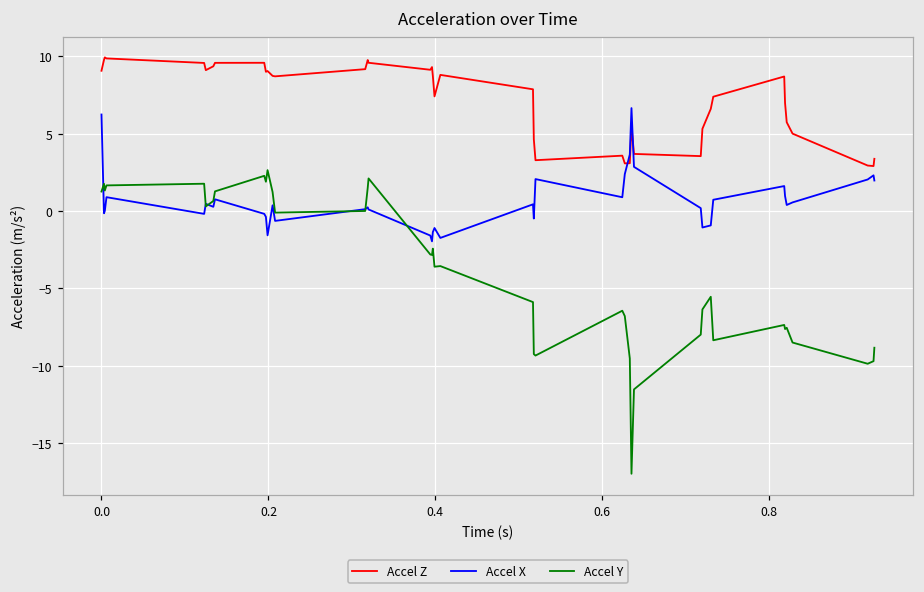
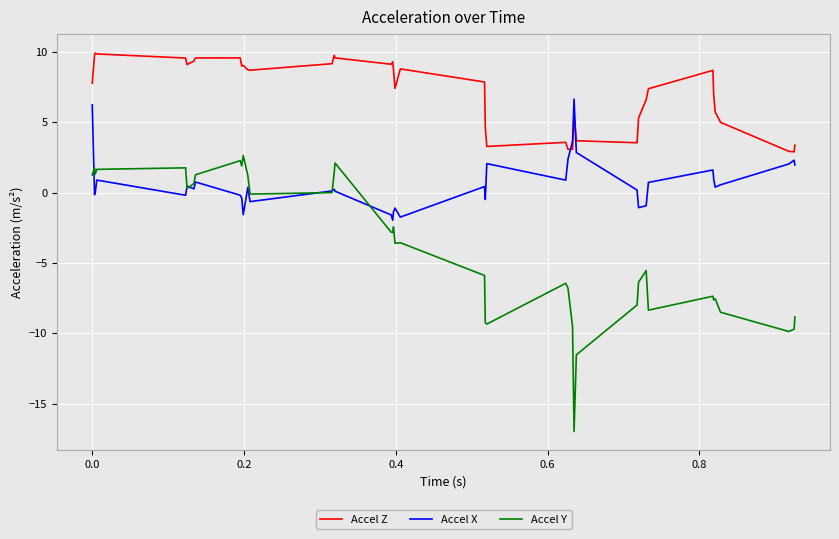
  {
    "Accel Z": {
-     "0.0": 9.1
+     "0.0": 7.8
    },
    "Accel X": {
      "0.0": 6.2
    },
    "Accel Y": {
      "0.0": 1.3
    }
  }
